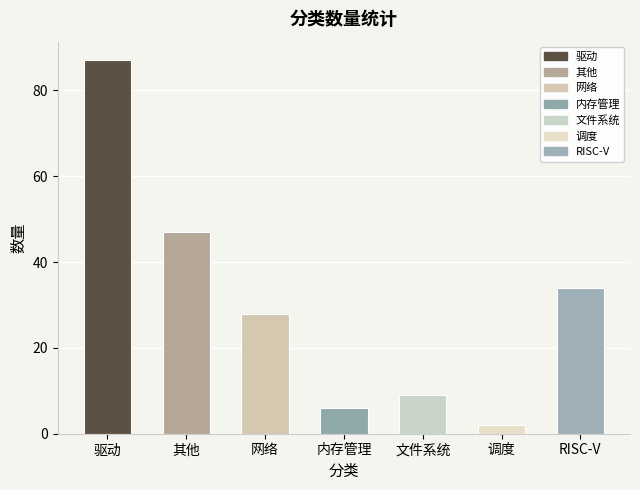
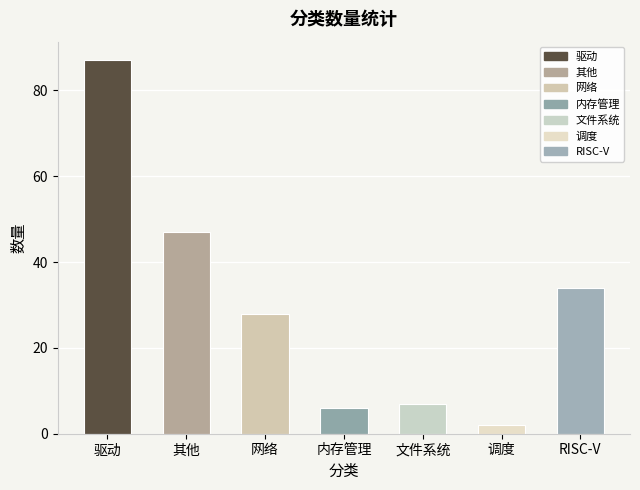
  {
    "驱动": 87,
    "其他": 47,
    "网络": 28,
    "内存管理": 6,
-   "文件系统": 9,
+   "文件系统": 7,
    "调度": 2,
    "RISC-V": 34
  }
